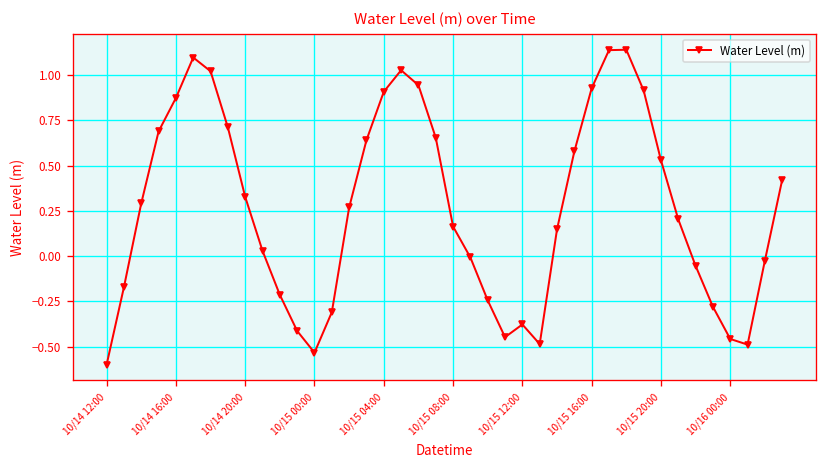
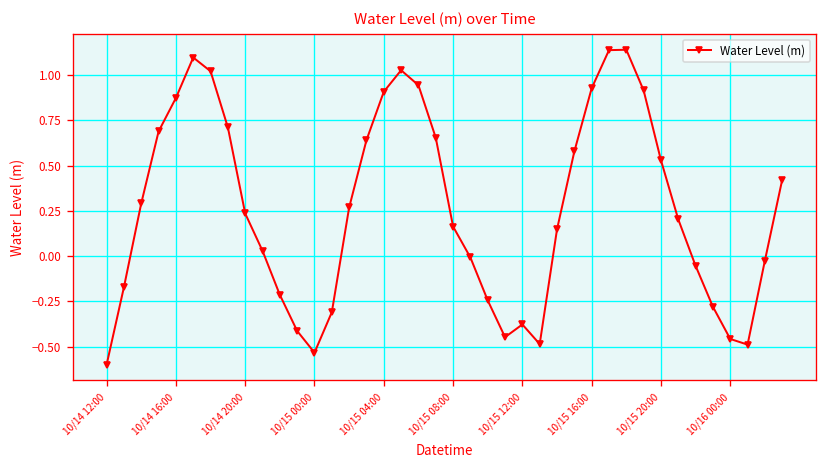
  {
    "10/14 12:00": -0.60,
    "10/14 16:00": 0.87,
-   "10/14 20:00": 0.33,
+   "10/14 20:00": 0.24,
    "10/15 00:00": -0.53,
    "10/15 04:00": 0.91,
    "10/15 08:00": 0.16,
    "10/15 12:00": -0.38,
    "10/15 16:00": 0.93,
    "10/15 20:00": 0.53,
    "10/16 00:00": -0.46
  }
